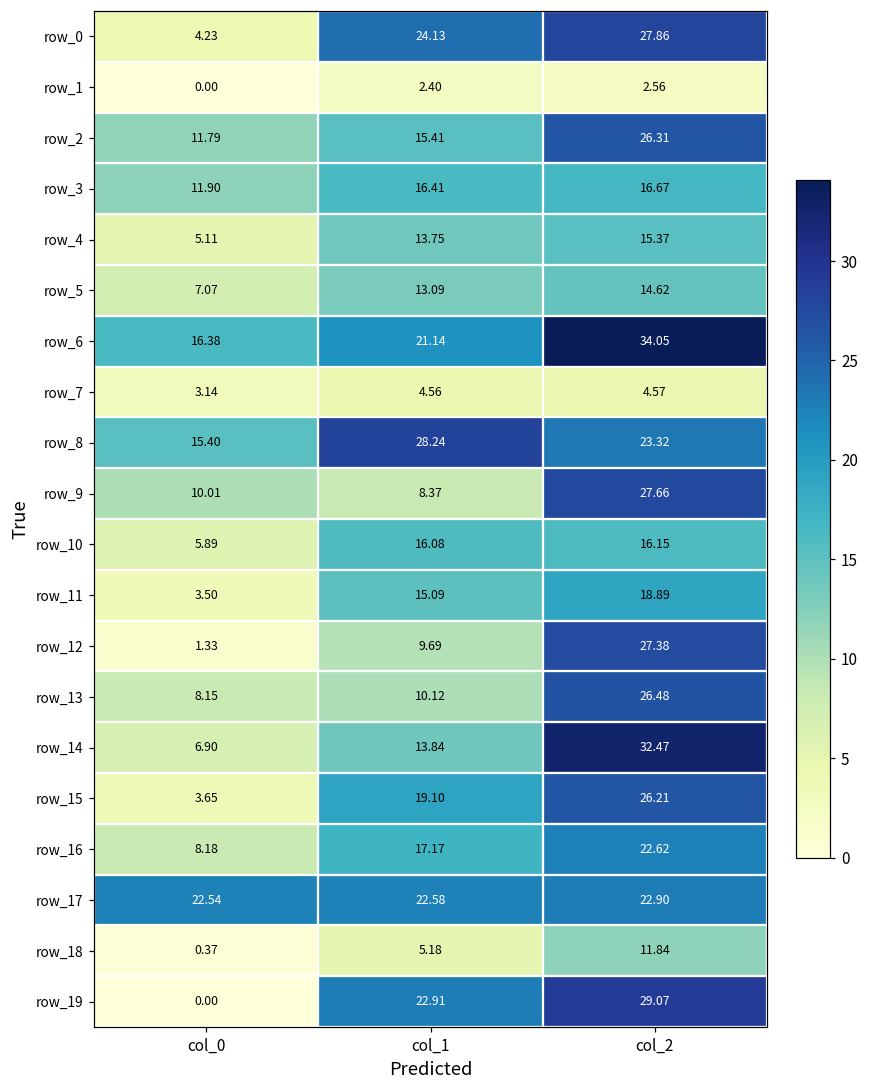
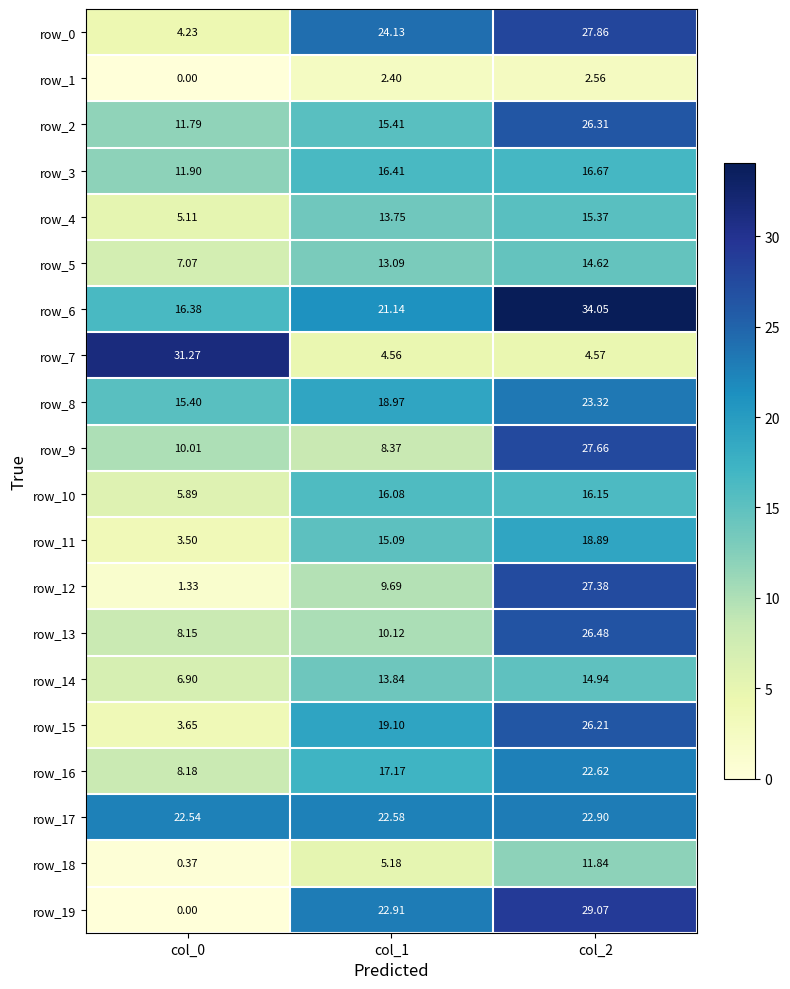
  {
    "row_0": {
      "col_0": 4.23,
      "col_1": 24.13,
      "col_2": 27.86
    },
    "row_1": {
      "col_0": 0.00,
      "col_1": 2.40,
      "col_2": 2.56
    },
    "row_2": {
      "col_0": 11.79,
      "col_1": 15.41,
      "col_2": 26.31
    },
    "row_3": {
      "col_0": 11.90,
      "col_1": 16.41,
      "col_2": 16.67
    },
    "row_4": {
      "col_0": 5.11,
      "col_1": 13.75,
      "col_2": 15.37
    },
    "row_5": {
      "col_0": 7.07,
      "col_1": 13.09,
      "col_2": 14.62
    },
    "row_6": {
      "col_0": 16.38,
      "col_1": 21.14,
      "col_2": 34.05
    },
    "row_7": {
-     "col_0": 3.14,
+     "col_0": 31.27,
      "col_1": 4.56,
      "col_2": 4.57
    },
    "row_8": {
      "col_0": 15.40,
-     "col_1": 28.24,
+     "col_1": 18.97,
      "col_2": 23.32
    },
    "row_9": {
      "col_0": 10.01,
      "col_1": 8.37,
      "col_2": 27.66
    },
    "row_10": {
      "col_0": 5.89,
      "col_1": 16.08,
      "col_2": 16.15
    },
    "row_11": {
      "col_0": 3.50,
      "col_1": 15.09,
      "col_2": 18.89
    },
    "row_12": {
      "col_0": 1.33,
      "col_1": 9.69,
      "col_2": 27.38
    },
    "row_13": {
      "col_0": 8.15,
      "col_1": 10.12,
      "col_2": 26.48
    },
    "row_14": {
      "col_0": 6.90,
      "col_1": 13.84,
-     "col_2": 32.47
+     "col_2": 14.94
    },
    "row_15": {
      "col_0": 3.65,
      "col_1": 19.10,
      "col_2": 26.21
    },
    "row_16": {
      "col_0": 8.18,
      "col_1": 17.17,
      "col_2": 22.62
    },
    "row_17": {
      "col_0": 22.54,
      "col_1": 22.58,
      "col_2": 22.90
    },
    "row_18": {
      "col_0": 0.37,
      "col_1": 5.18,
      "col_2": 11.84
    },
    "row_19": {
      "col_0": 0.00,
      "col_1": 22.91,
      "col_2": 29.07
    }
  }
